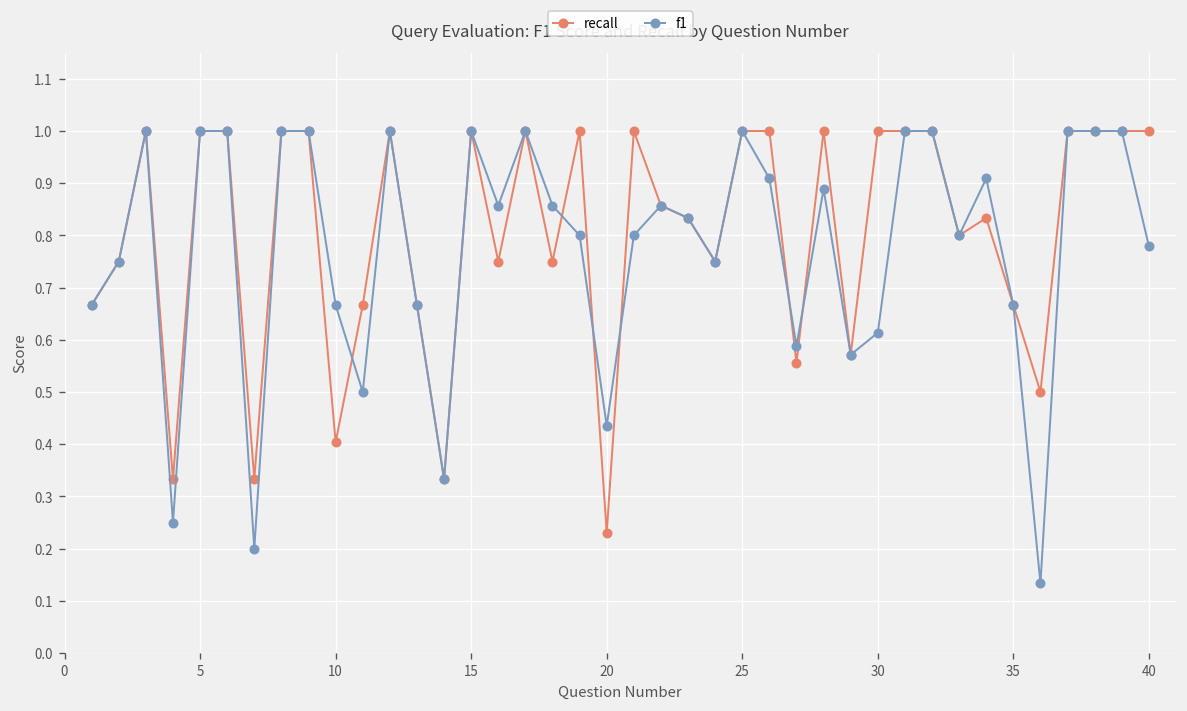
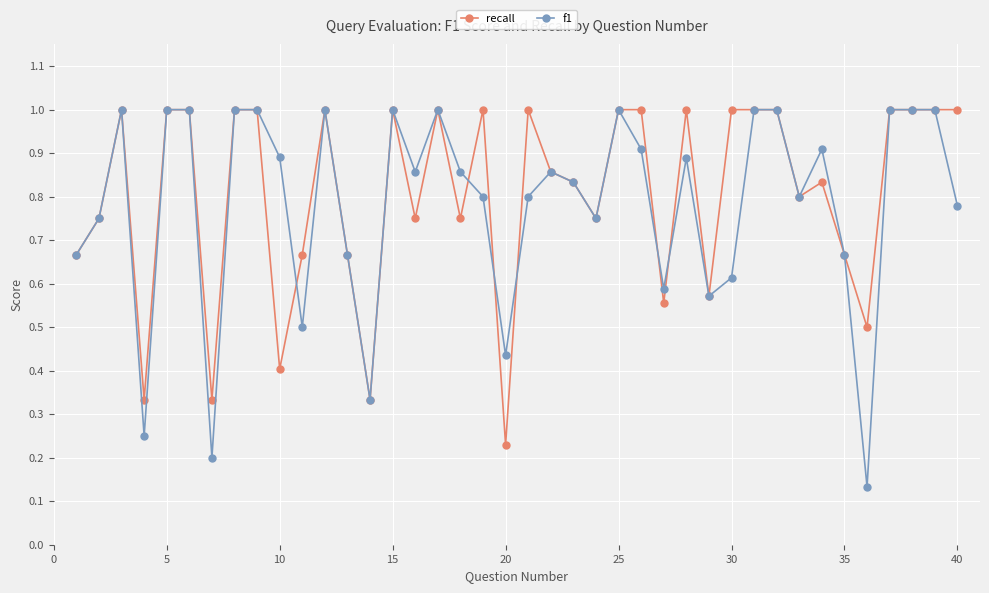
  {
    "recall": {
      "10": 0.40,
      "20": 0.23,
      "30": 1.00,
      "40": 1.00
    },
    "f1": {
-     "10": 0.67,
+     "10": 0.89,
      "20": 0.44,
      "30": 0.61,
      "40": 0.78
    }
  }
